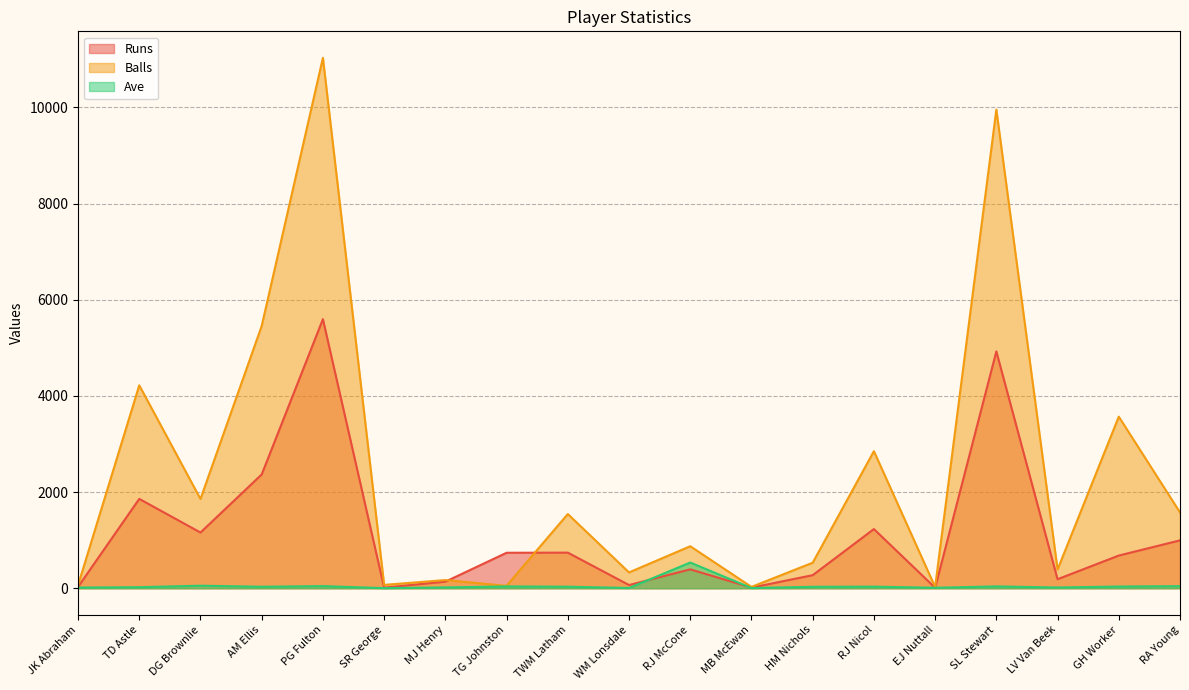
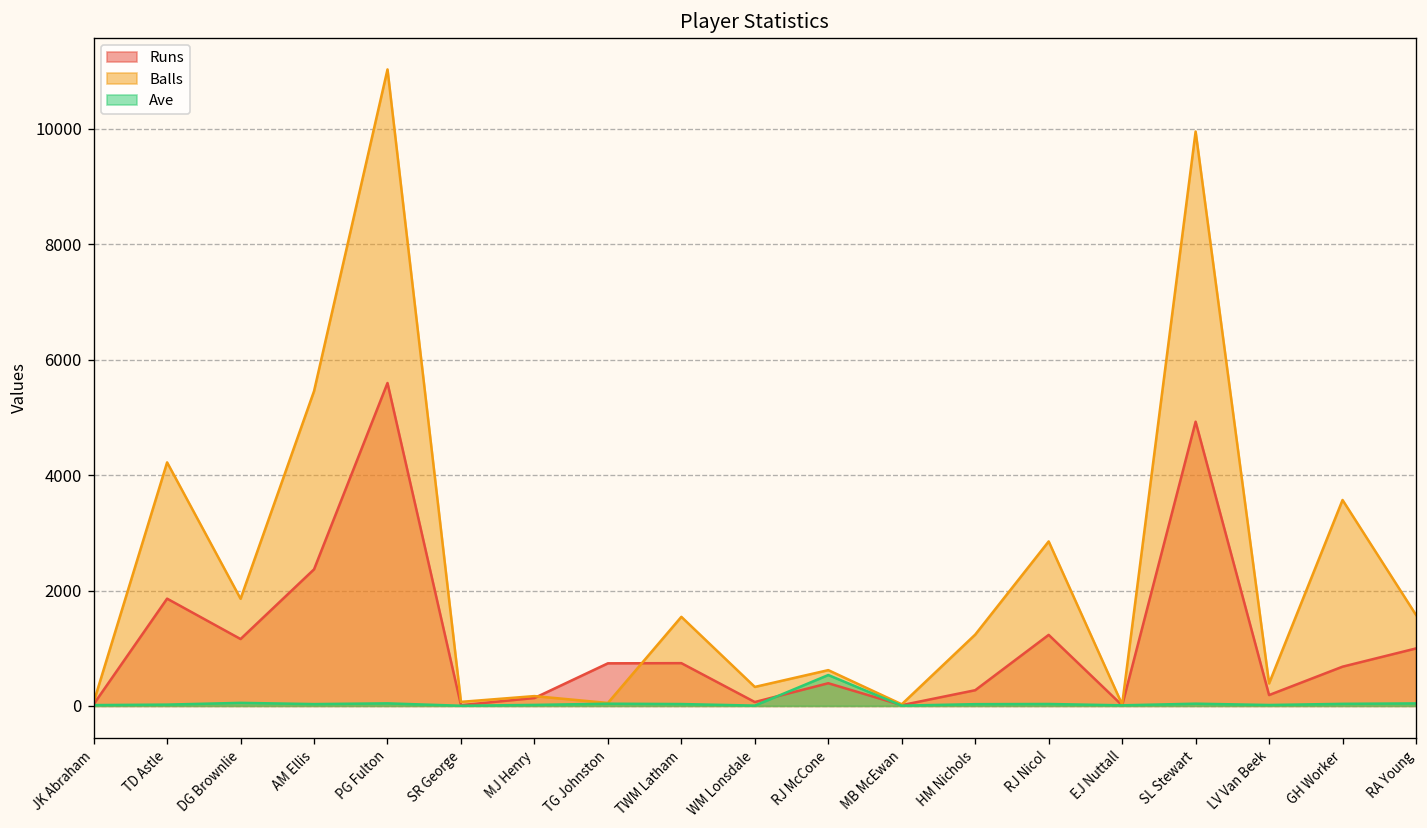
  {
    "Runs": {
      "TD Astle": 1900,
      "DG Brownlie": 1200,
      "AM Ellis": 2400,
      "PG Fulton": 5600,
      "TG Johnston": 700,
      "TWM Latham": 700,
      "WM Lonsdale": 100,
      "RJ McCone": 400,
      "HM Nichols": 300,
      "RJ Nicol": 1200,
      "SL Stewart": 4900,
      "LV Van Beek": 200,
      "GH Worker": 700,
      "RA Young": 1000
    },
    "Balls": {
      "TD Astle": 4200,
      "DG Brownlie": 1900,
      "AM Ellis": 5500,
      "PG Fulton": 11000,
      "SR George": 100,
      "TWM Latham": 1500,
      "WM Lonsdale": 300,
-     "RJ McCone": 900,
-     "HM Nichols": 500,
+     "RJ McCone": 600,
+     "HM Nichols": 1200,
      "RJ Nicol": 2900,
      "SL Stewart": 10000,
      "LV Van Beek": 400,
      "GH Worker": 3600,
      "RA Young": 1600
    },
    "Ave": {
      "TD Astle": 0,
      "DG Brownlie": 100,
      "AM Ellis": 0,
      "PG Fulton": 0,
      "MJ Henry": 0,
      "TWM Latham": 0,
      "WM Lonsdale": 0,
      "RJ McCone": 500,
      "HM Nichols": 0,
      "RJ Nicol": 0,
      "SL Stewart": 0,
      "LV Van Beek": 0,
      "GH Worker": 0,
      "RA Young": 0
    }
  }
